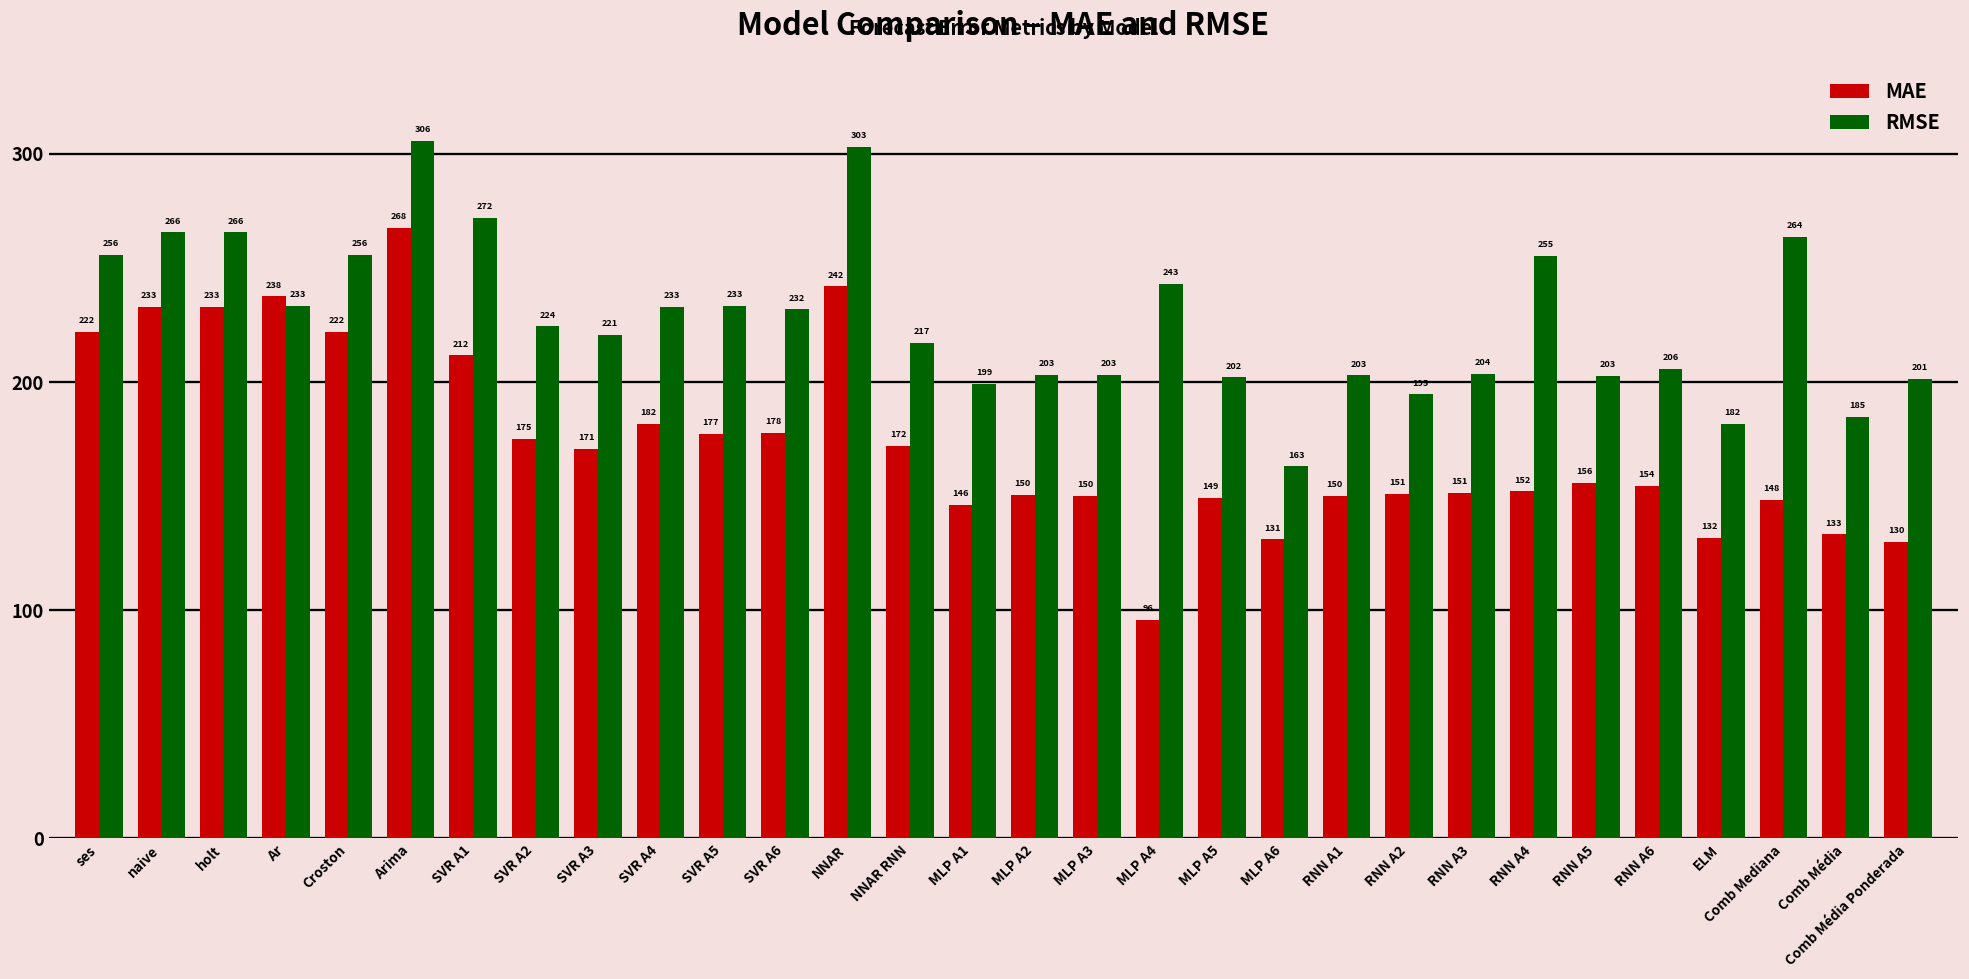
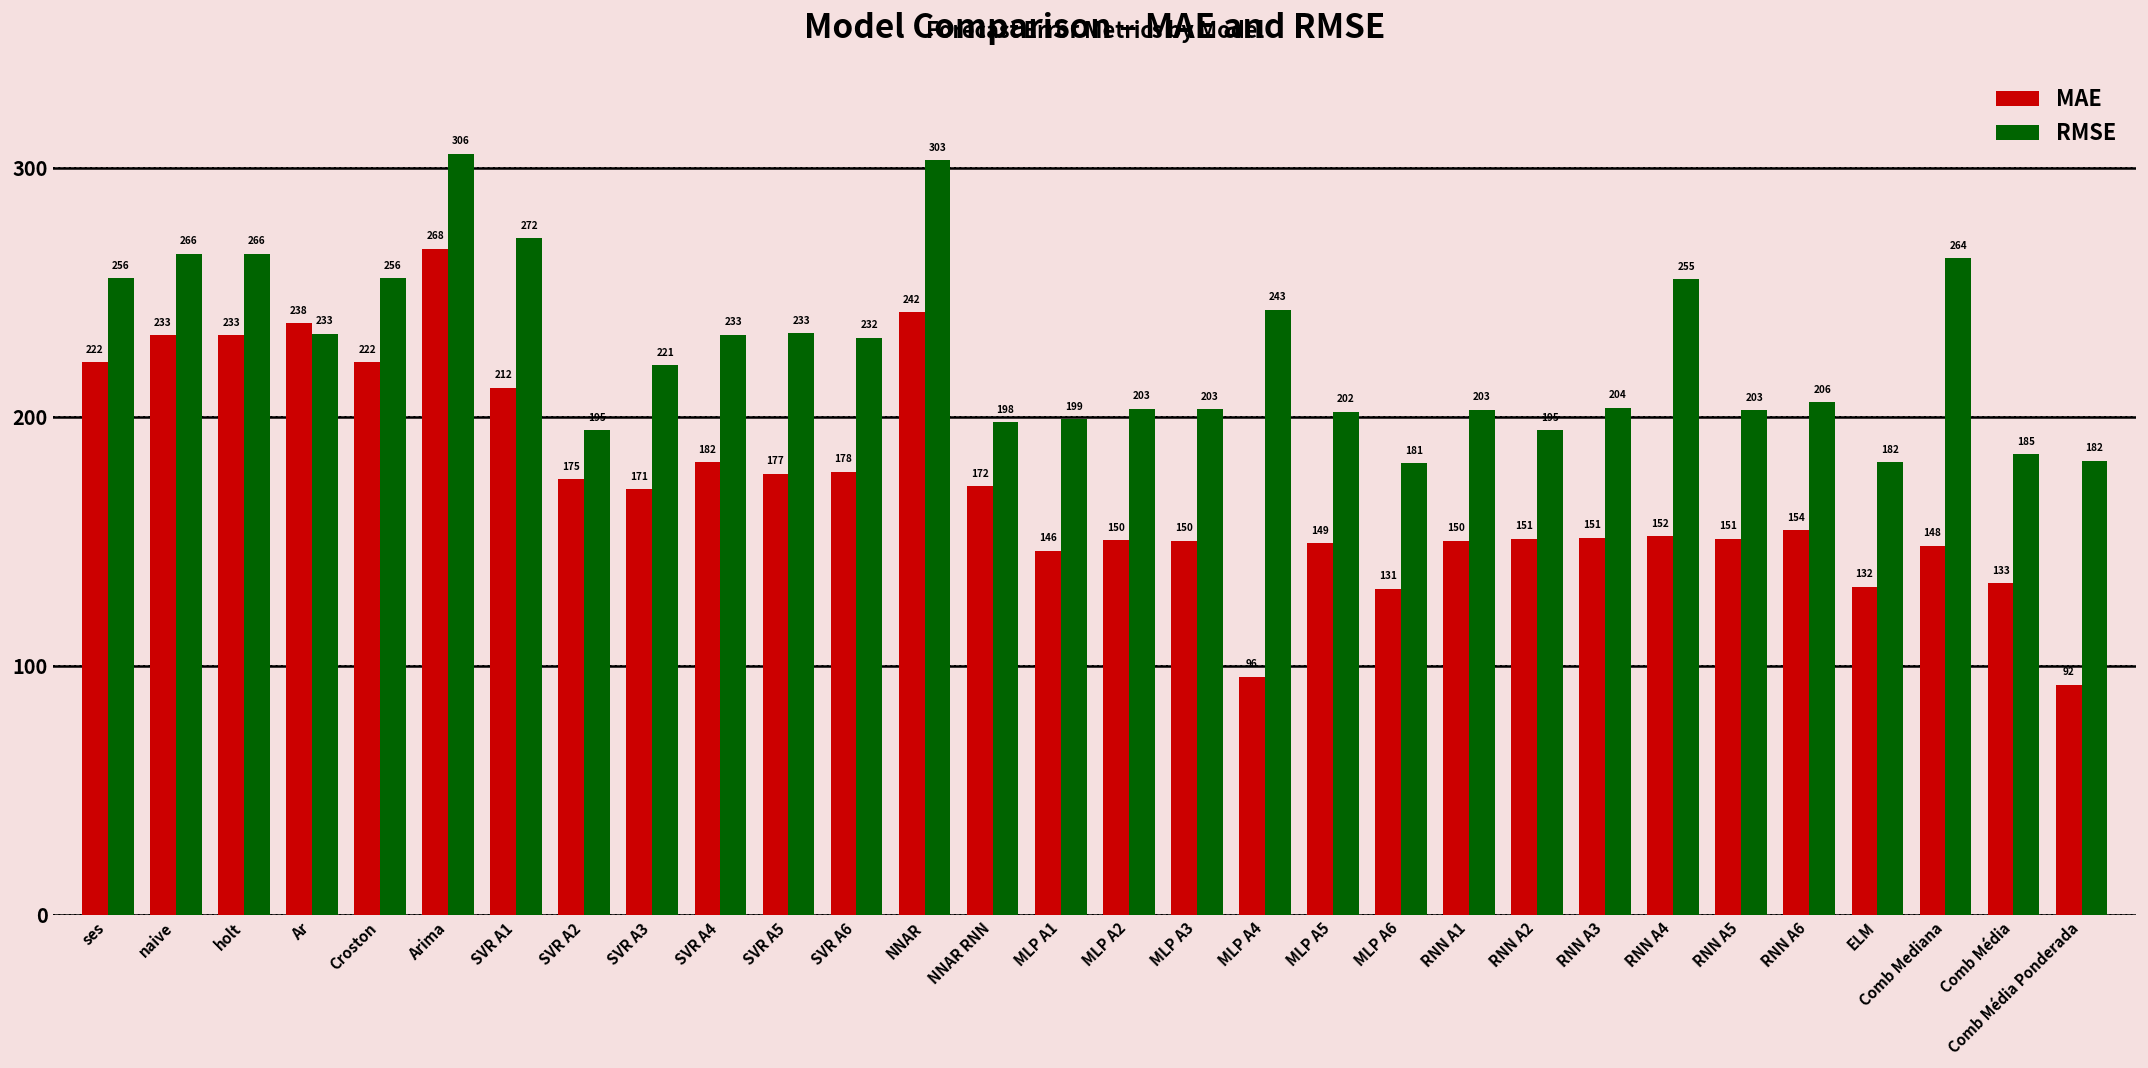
  {
    "MAE": {
      "ses": 222,
      "naive": 233,
      "holt": 233,
      "Ar": 238,
      "Croston": 222,
      "Arima": 268,
      "SVR A1": 212,
      "SVR A2": 175,
      "SVR A3": 171,
      "SVR A4": 182,
      "SVR A5": 177,
      "SVR A6": 178,
      "NNAR": 242,
      "NNAR RNN": 172,
      "MLP A1": 146,
      "MLP A2": 150,
      "MLP A3": 150,
      "MLP A4": 96,
      "MLP A5": 149,
      "MLP A6": 131,
      "RNN A1": 150,
      "RNN A2": 151,
      "RNN A3": 151,
      "RNN A4": 152,
-     "RNN A5": 156,
+     "RNN A5": 151,
      "RNN A6": 154,
      "ELM": 132,
      "Comb Mediana": 148,
      "Comb Média": 133,
-     "Comb Média Ponderada": 130
+     "Comb Média Ponderada": 92
    },
    "RMSE": {
      "ses": 256,
      "naive": 266,
      "holt": 266,
      "Ar": 233,
      "Croston": 256,
      "Arima": 306,
      "SVR A1": 272,
-     "SVR A2": 224,
+     "SVR A2": 195,
      "SVR A3": 221,
      "SVR A4": 233,
      "SVR A5": 233,
      "SVR A6": 232,
      "NNAR": 303,
-     "NNAR RNN": 217,
+     "NNAR RNN": 198,
      "MLP A1": 199,
      "MLP A2": 203,
      "MLP A3": 203,
      "MLP A4": 243,
      "MLP A5": 202,
-     "MLP A6": 163,
+     "MLP A6": 181,
      "RNN A1": 203,
      "RNN A2": 195,
      "RNN A3": 204,
      "RNN A4": 255,
      "RNN A5": 203,
      "RNN A6": 206,
      "ELM": 182,
      "Comb Mediana": 264,
      "Comb Média": 185,
-     "Comb Média Ponderada": 201
+     "Comb Média Ponderada": 182
    }
  }
